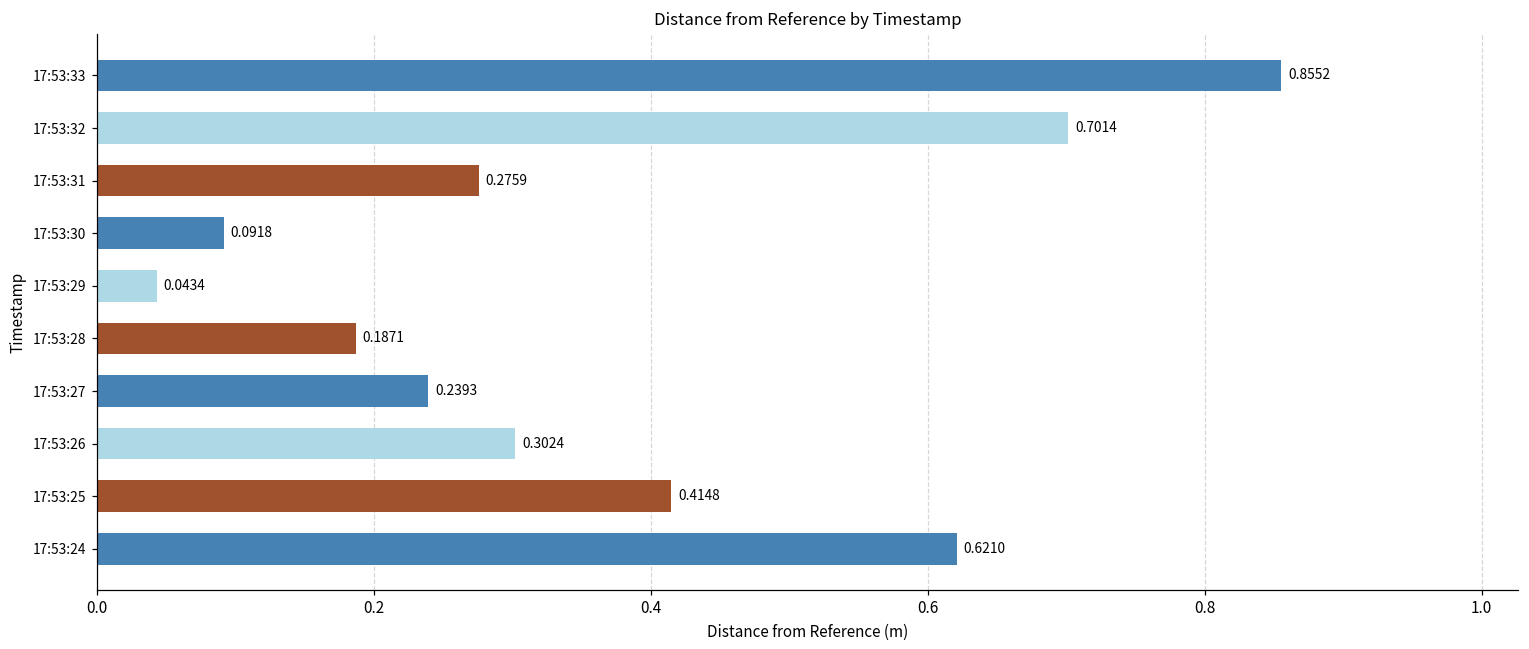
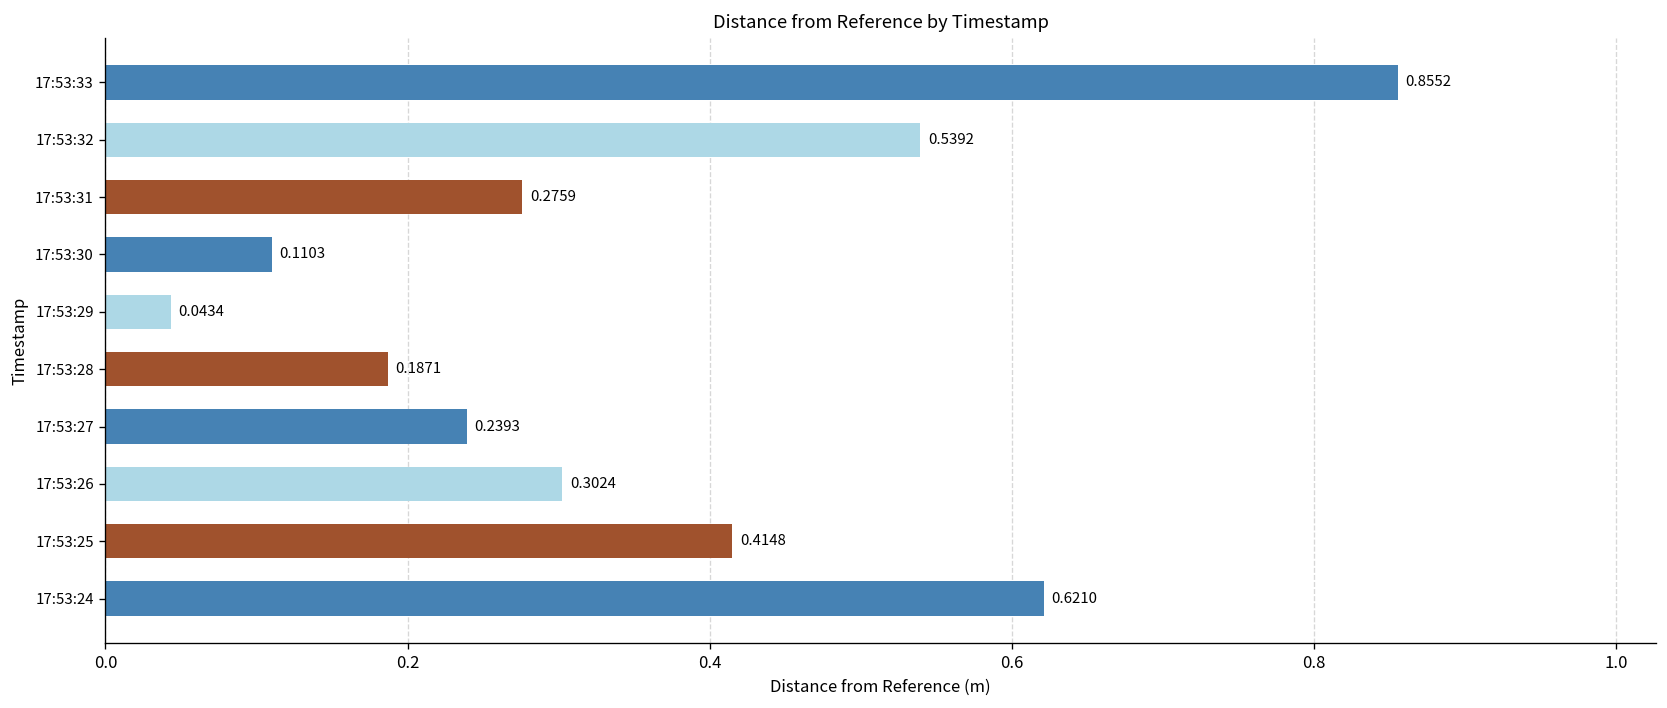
  {
    "17:53:33": 0.8552,
-   "17:53:32": 0.7014,
+   "17:53:32": 0.5392,
    "17:53:31": 0.2759,
-   "17:53:30": 0.0918,
+   "17:53:30": 0.1103,
    "17:53:29": 0.0434,
    "17:53:28": 0.1871,
    "17:53:27": 0.2393,
    "17:53:26": 0.3024,
    "17:53:25": 0.4148,
    "17:53:24": 0.6210
  }
